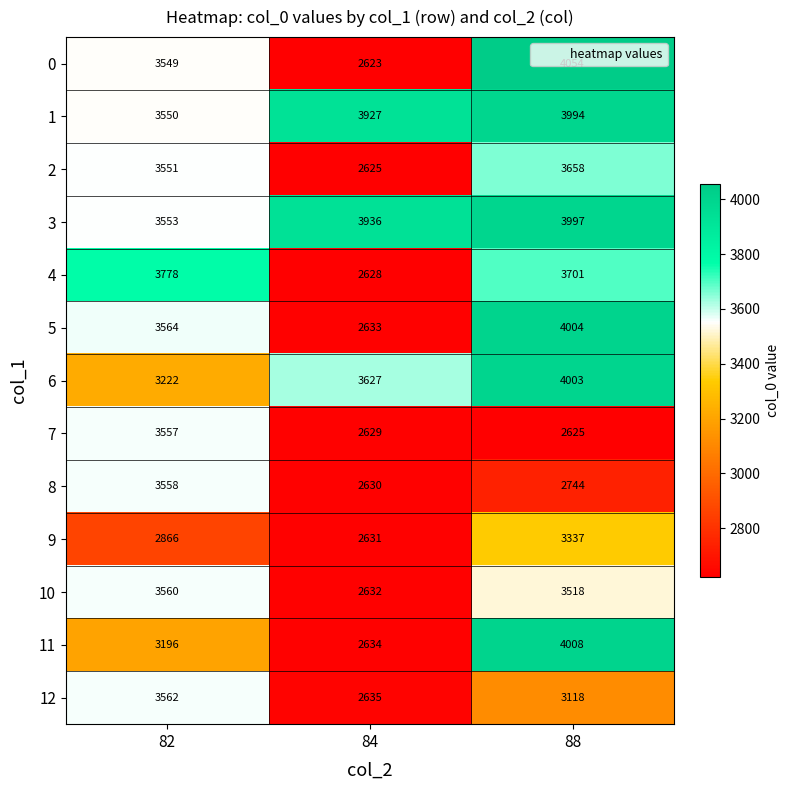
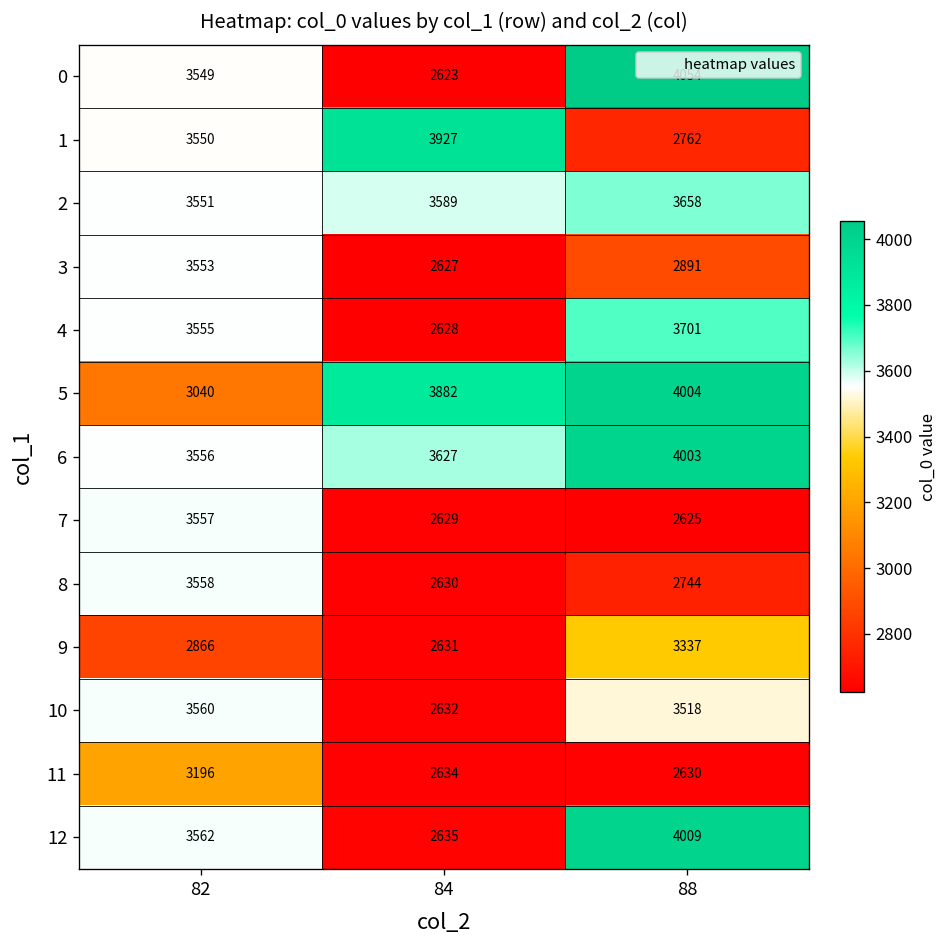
  {
    "0": {
      "82": 3549,
      "84": 2623
    },
    "1": {
      "82": 3550,
      "84": 3927,
-     "88": 3994
+     "88": 2762
    },
    "2": {
      "82": 3551,
-     "84": 2625,
+     "84": 3589,
      "88": 3658
    },
    "3": {
      "82": 3553,
-     "84": 3936,
-     "88": 3997
+     "84": 2627,
+     "88": 2891
    },
    "4": {
-     "82": 3778,
+     "82": 3555,
      "84": 2628,
      "88": 3701
    },
    "5": {
-     "82": 3564,
-     "84": 2633,
+     "82": 3040,
+     "84": 3882,
      "88": 4004
    },
    "6": {
-     "82": 3222,
+     "82": 3556,
      "84": 3627,
      "88": 4003
    },
    "7": {
      "82": 3557,
      "84": 2629,
      "88": 2625
    },
    "8": {
      "82": 3558,
      "84": 2630,
      "88": 2744
    },
    "9": {
      "82": 2866,
      "84": 2631,
      "88": 3337
    },
    "10": {
      "82": 3560,
      "84": 2632,
      "88": 3518
    },
    "11": {
      "82": 3196,
      "84": 2634,
-     "88": 4008
+     "88": 2630
    },
    "12": {
      "82": 3562,
      "84": 2635,
-     "88": 3118
+     "88": 4009
    }
  }
